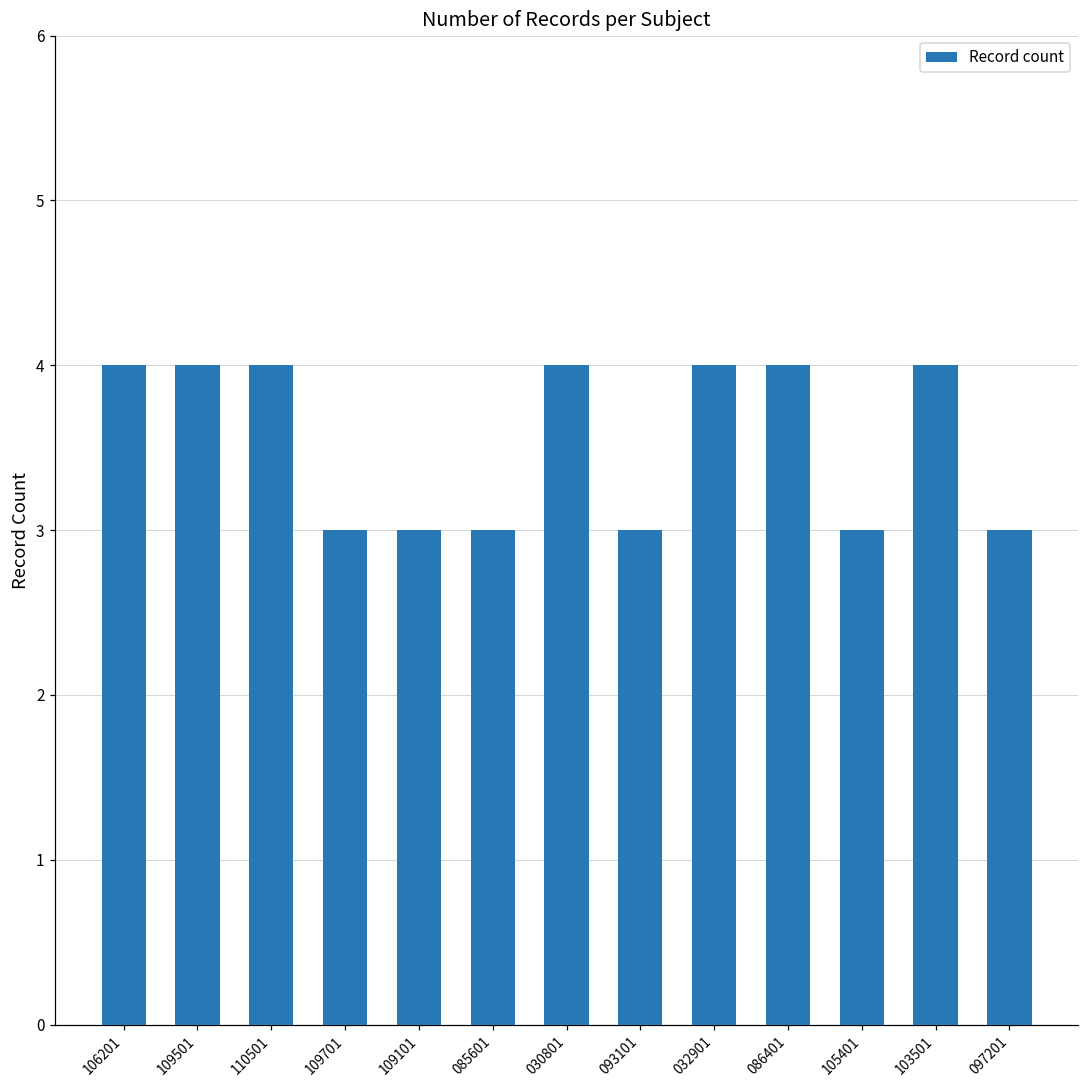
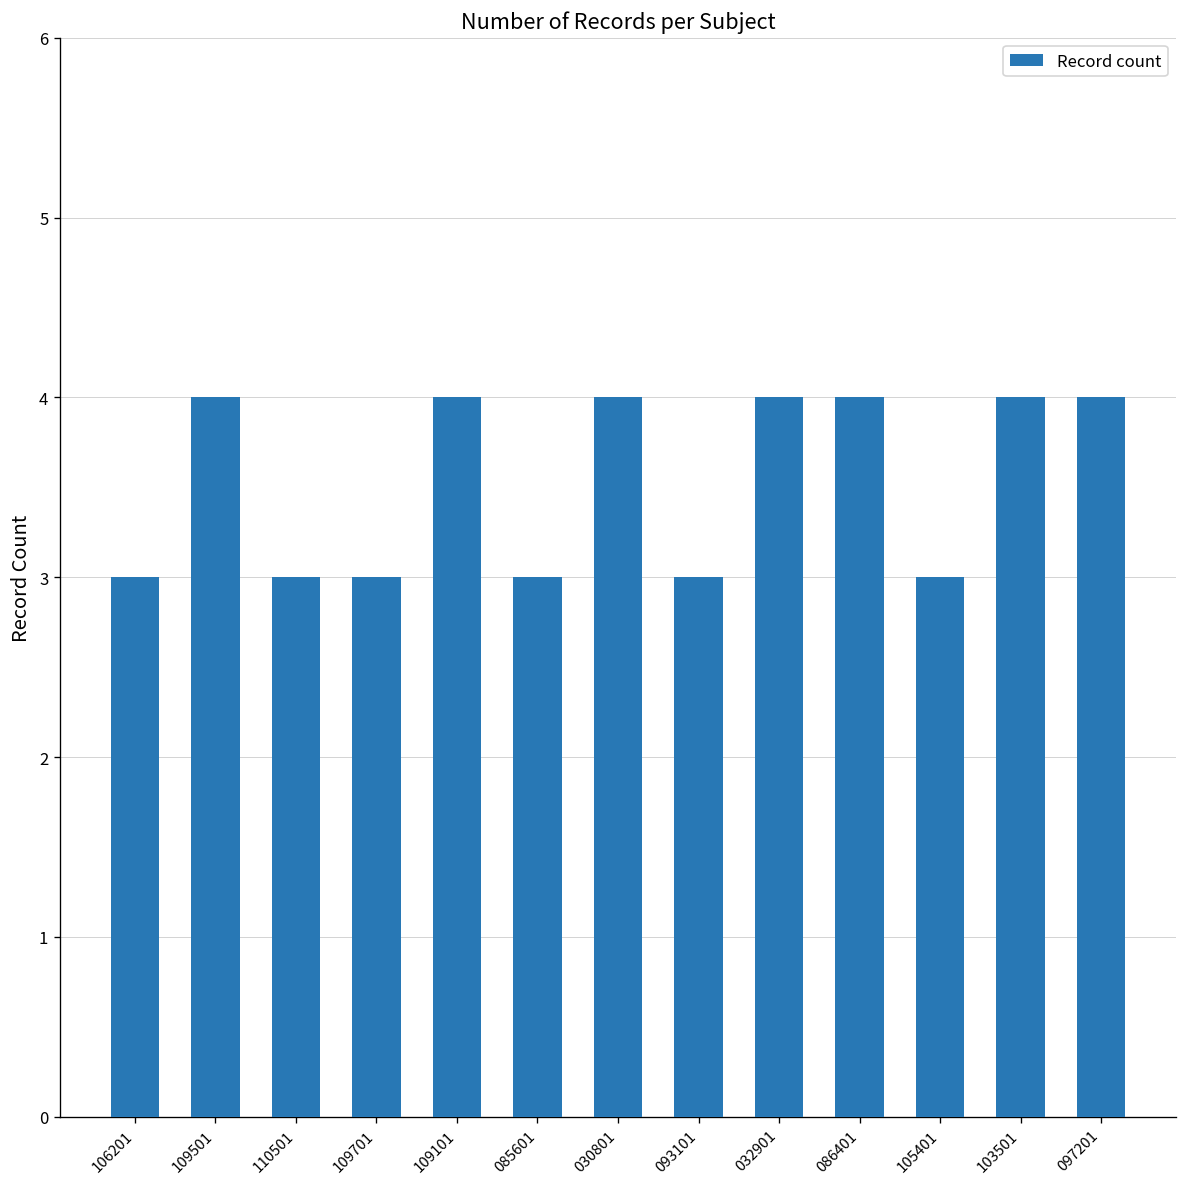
  {
-   "106201": 4,
+   "106201": 3,
    "109501": 4,
-   "110501": 4,
+   "110501": 3,
    "109701": 3,
-   "109101": 3,
+   "109101": 4,
    "085601": 3,
    "030801": 4,
    "093101": 3,
    "032901": 4,
    "086401": 4,
    "105401": 3,
    "103501": 4,
-   "097201": 3
+   "097201": 4
  }
